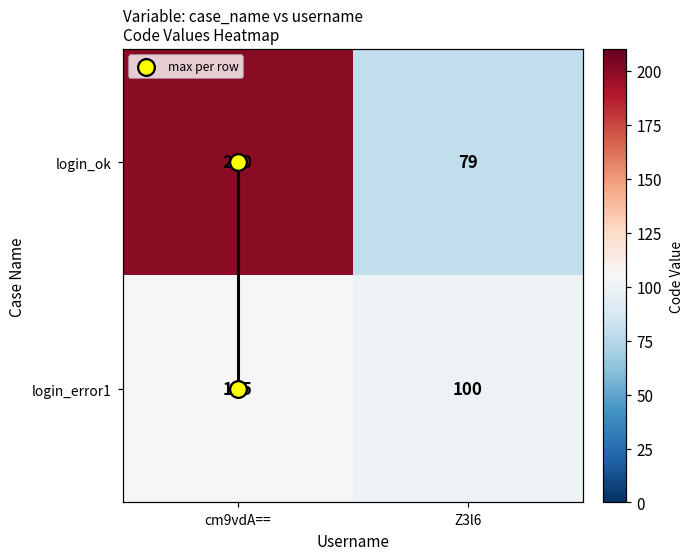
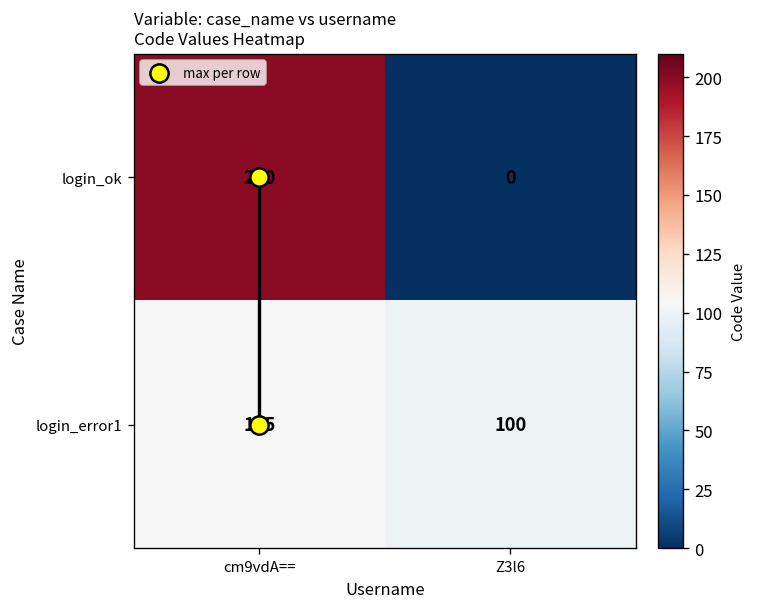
  {
    "login_ok": {
-     "Z3l6": 79
+     "Z3l6": 0
    },
    "login_error1": {
      "Z3l6": 100
    }
  }
